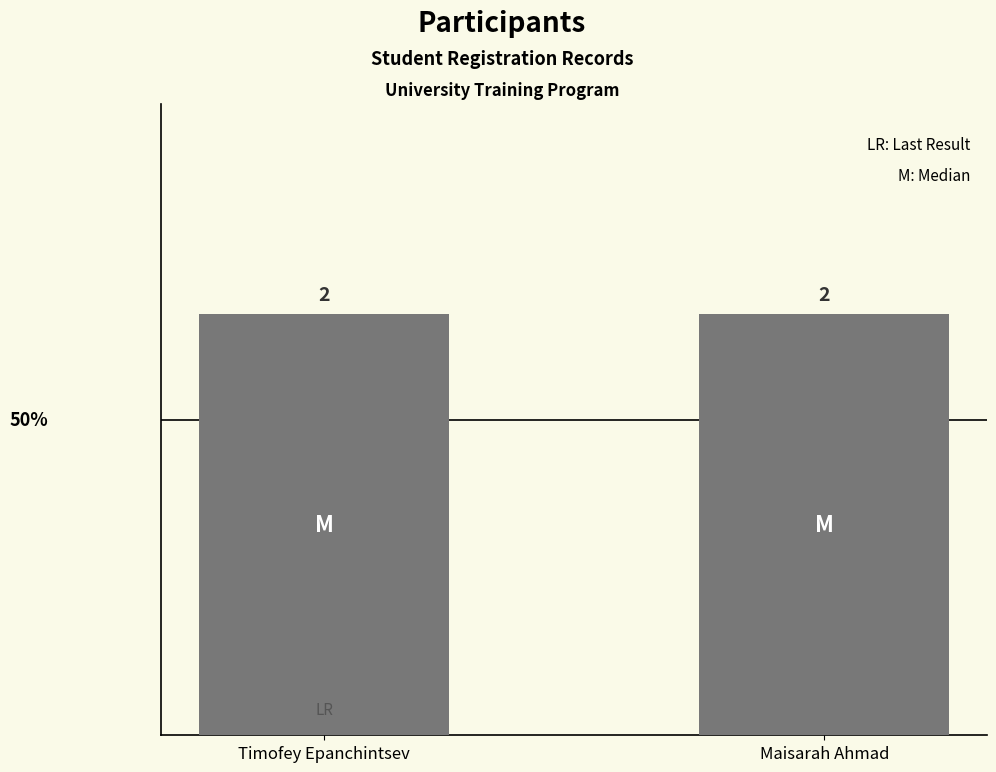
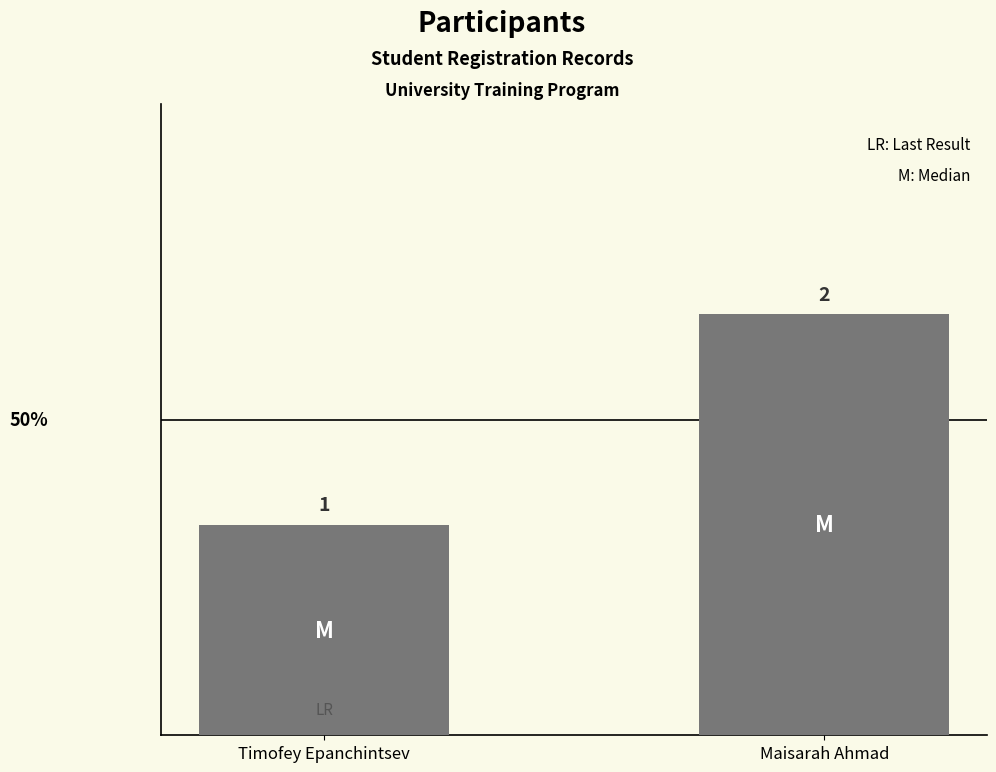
  {
-   "Timofey Epanchintsev": 2,
+   "Timofey Epanchintsev": 1,
    "Maisarah Ahmad": 2
  }
